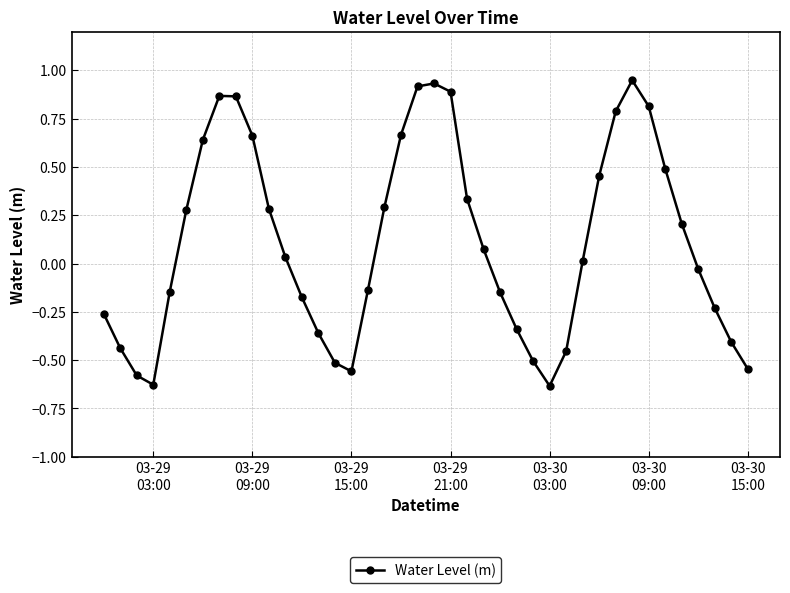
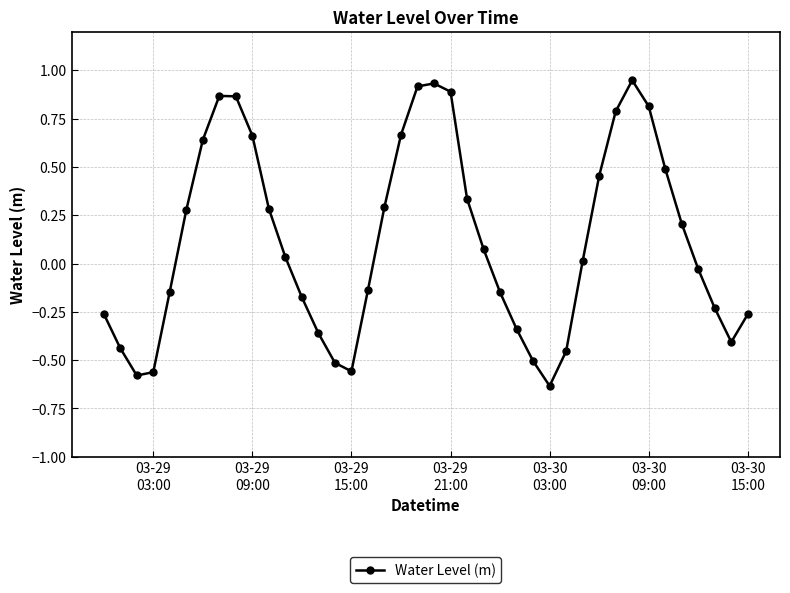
  {
-   "03-29 03:00": -0.63,
+   "03-29 03:00": -0.56,
    "03-29 09:00": 0.66,
    "03-29 15:00": -0.56,
    "03-29 21:00": 0.89,
    "03-30 03:00": -0.63,
    "03-30 09:00": 0.81,
-   "03-30 15:00": -0.55
+   "03-30 15:00": -0.26
  }
